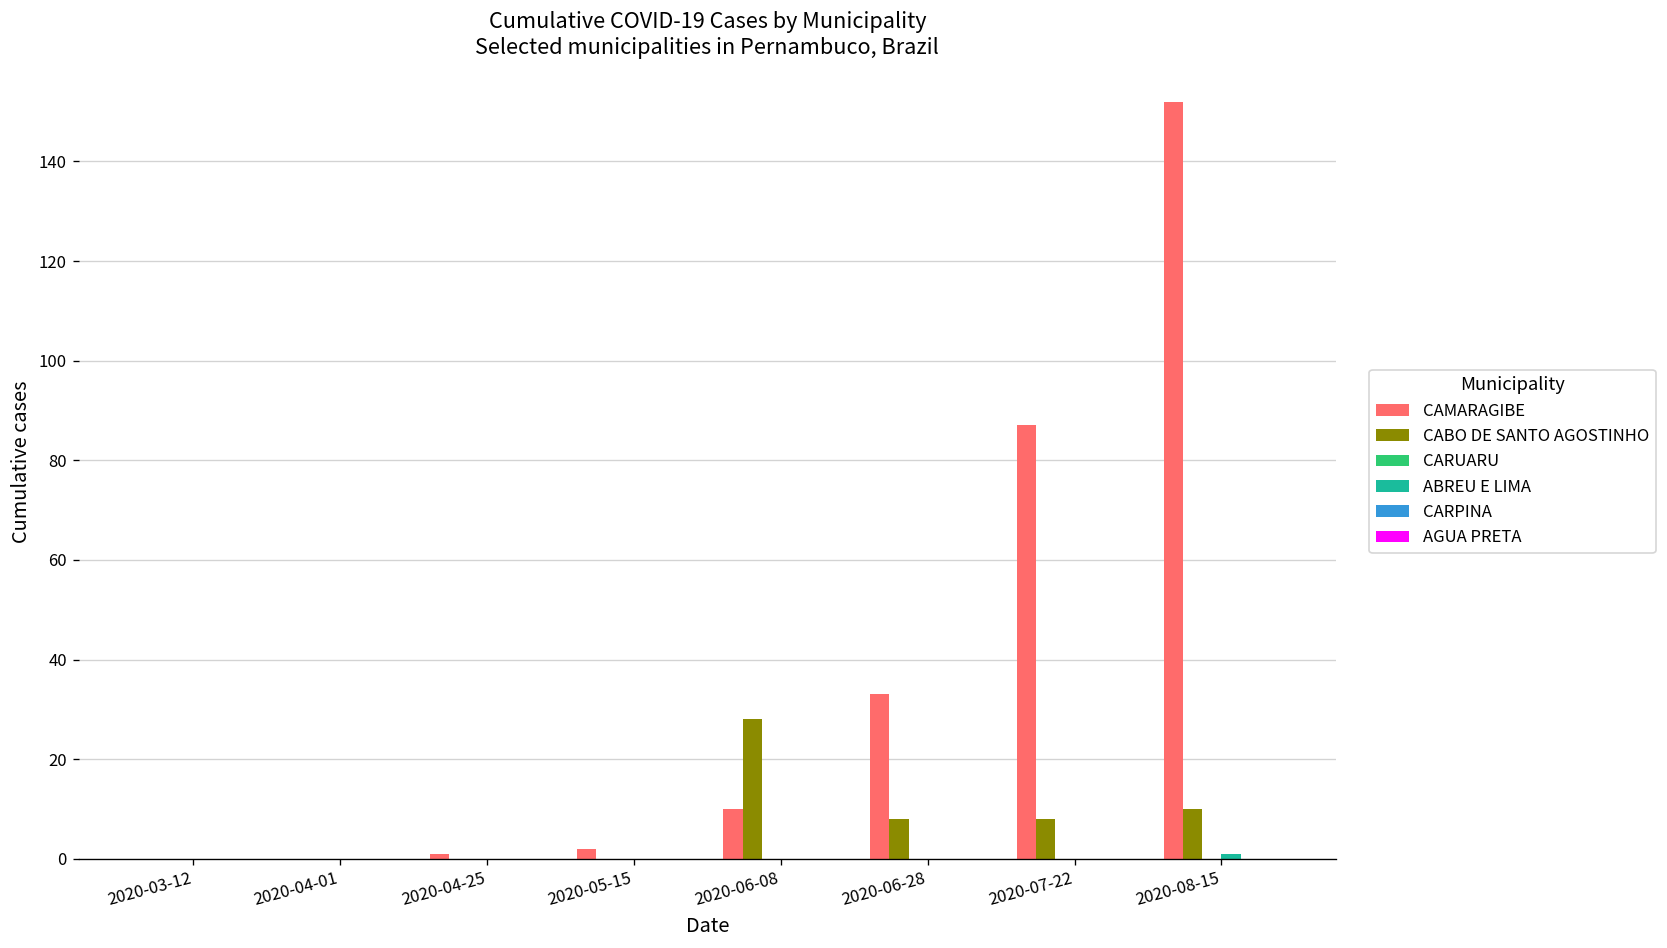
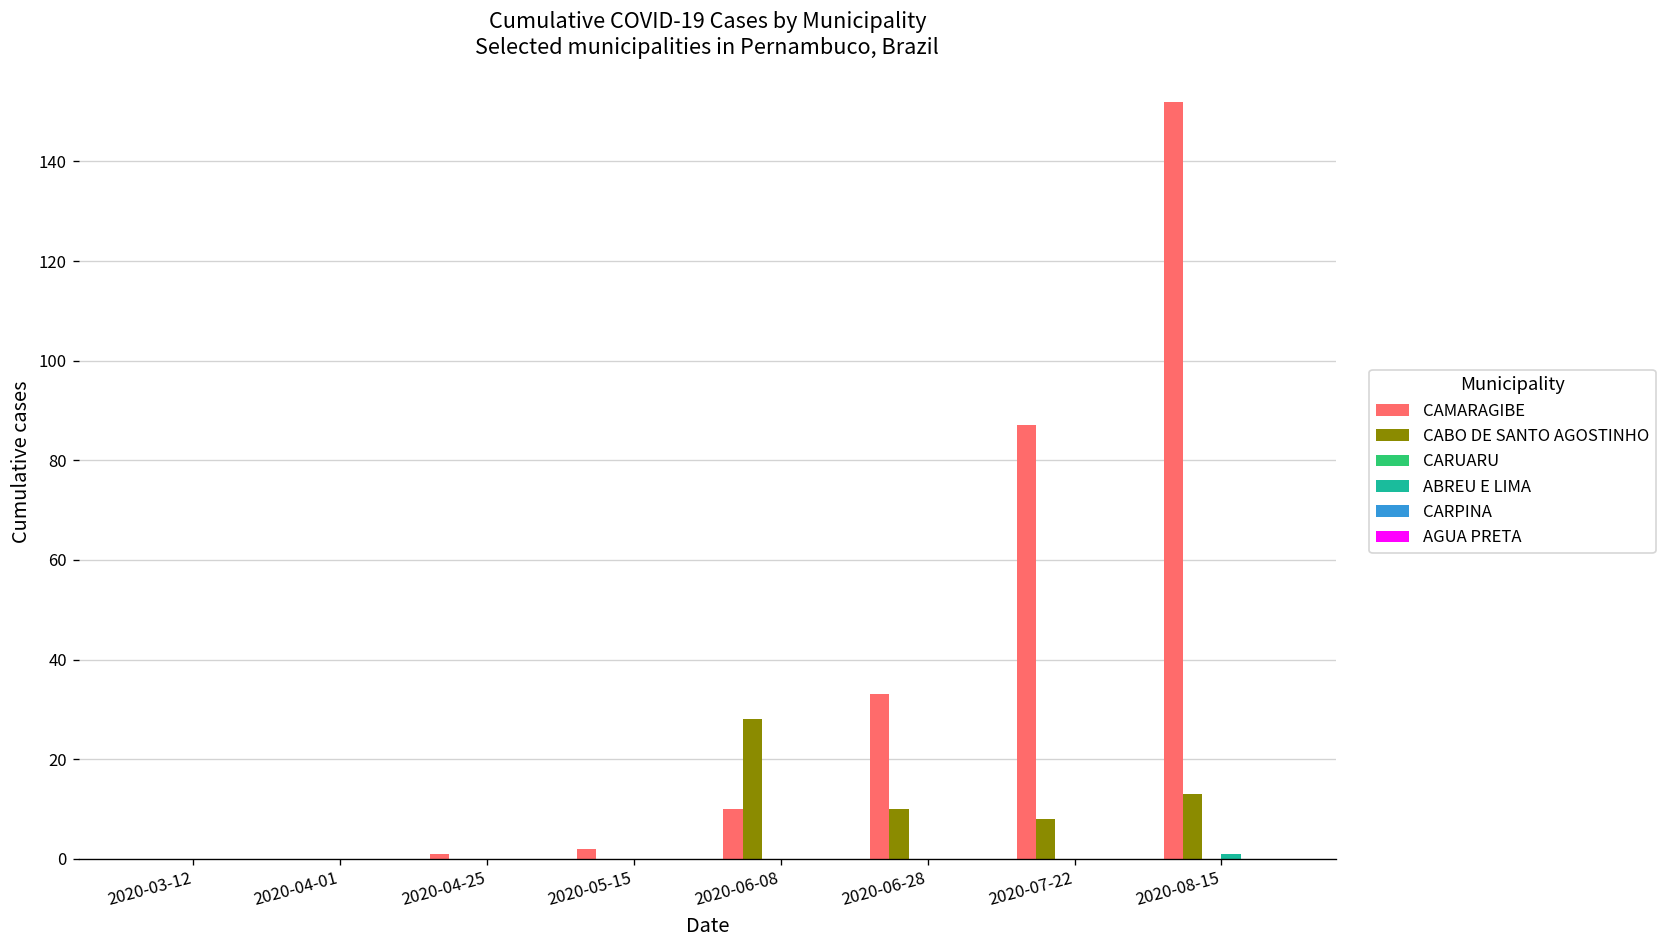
  {
    "CAMARAGIBE": {
      "2020-03-12": 0,
      "2020-04-01": 0,
      "2020-04-25": 1,
      "2020-05-15": 2,
      "2020-06-08": 10,
      "2020-06-28": 33,
      "2020-07-22": 87,
      "2020-08-15": 152
    },
    "CABO DE SANTO AGOSTINHO": {
      "2020-03-12": 0,
      "2020-04-01": 0,
      "2020-04-25": 0,
      "2020-05-15": 0,
      "2020-06-08": 28,
-     "2020-06-28": 8,
+     "2020-06-28": 10,
      "2020-07-22": 8,
-     "2020-08-15": 10
+     "2020-08-15": 13
    },
    "CARPINA": {
      "2020-03-12": 0,
      "2020-04-01": 0,
      "2020-04-25": 0,
      "2020-05-15": 0,
      "2020-06-08": 0,
      "2020-06-28": 0,
      "2020-07-22": 0,
      "2020-08-15": 0
    },
    "AGUA PRETA": {
      "2020-03-12": 0,
      "2020-04-01": 0,
      "2020-04-25": 0,
      "2020-05-15": 0,
      "2020-06-08": 0,
      "2020-06-28": 0,
      "2020-07-22": 0,
      "2020-08-15": 0
    }
  }
